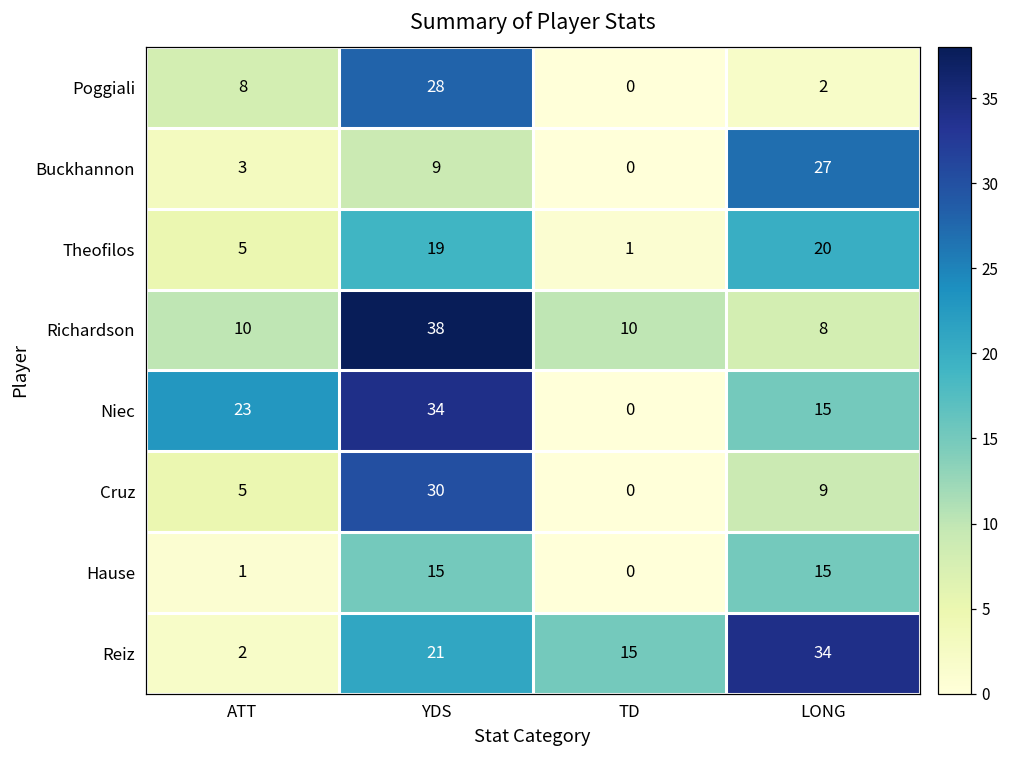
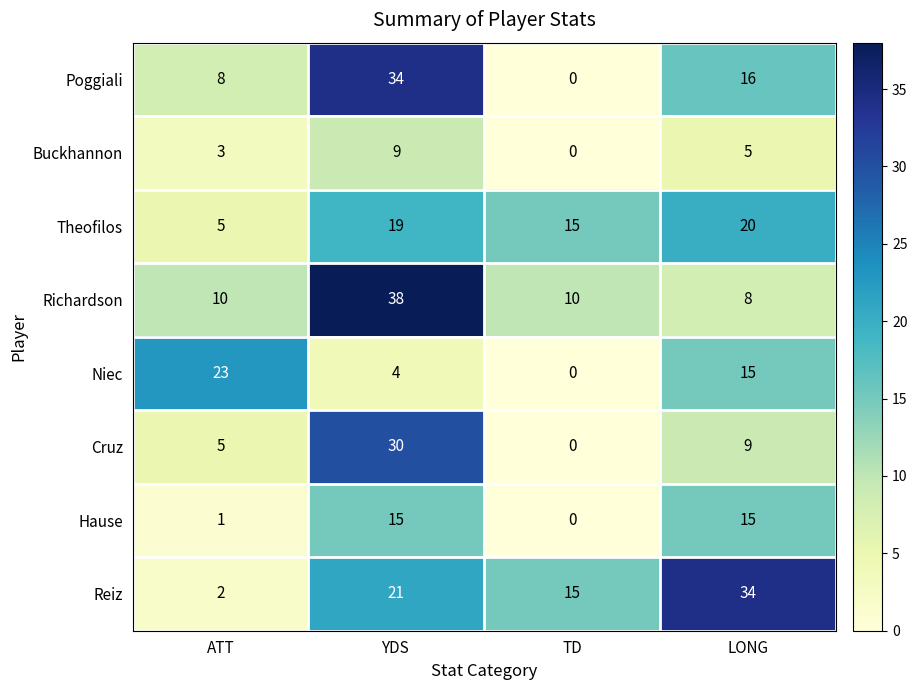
  {
    "Poggiali": {
      "ATT": 8,
-     "YDS": 28,
+     "YDS": 34,
      "TD": 0,
-     "LONG": 2
+     "LONG": 16
    },
    "Buckhannon": {
      "ATT": 3,
      "YDS": 9,
      "TD": 0,
-     "LONG": 27
+     "LONG": 5
    },
    "Theofilos": {
      "ATT": 5,
      "YDS": 19,
-     "TD": 1,
+     "TD": 15,
      "LONG": 20
    },
    "Richardson": {
      "ATT": 10,
      "YDS": 38,
      "TD": 10,
      "LONG": 8
    },
    "Niec": {
      "ATT": 23,
-     "YDS": 34,
+     "YDS": 4,
      "TD": 0,
      "LONG": 15
    },
    "Cruz": {
      "ATT": 5,
      "YDS": 30,
      "TD": 0,
      "LONG": 9
    },
    "Hause": {
      "ATT": 1,
      "YDS": 15,
      "TD": 0,
      "LONG": 15
    },
    "Reiz": {
      "ATT": 2,
      "YDS": 21,
      "TD": 15,
      "LONG": 34
    }
  }
